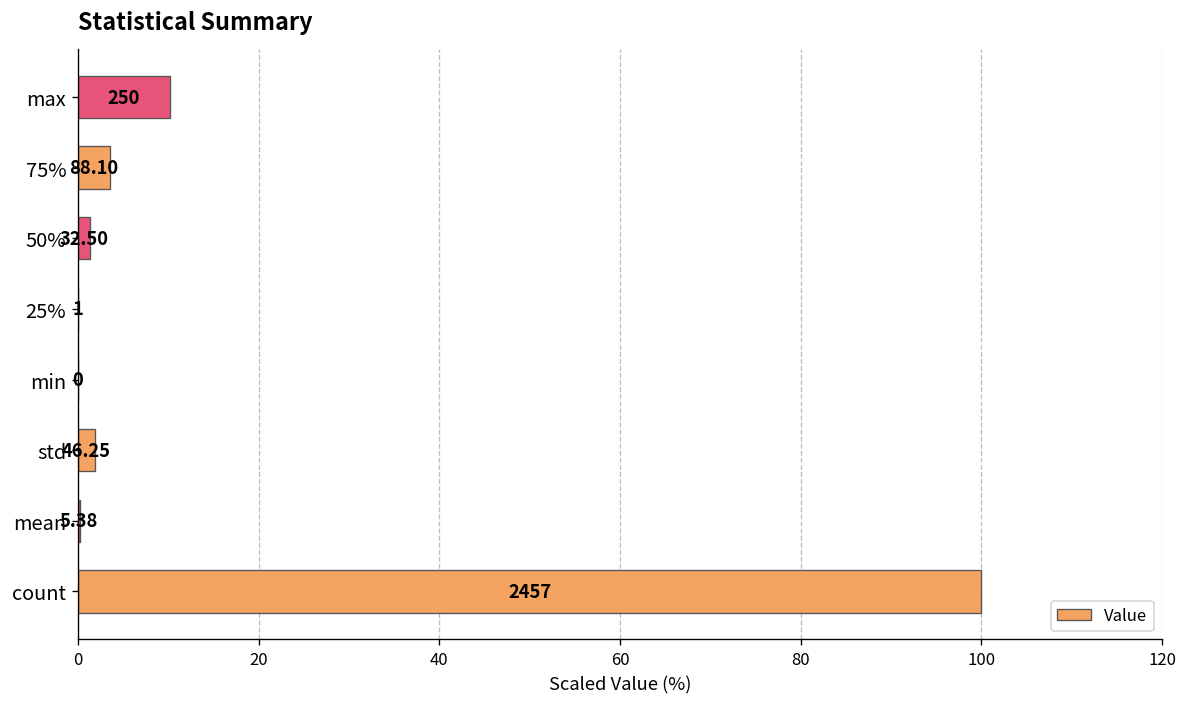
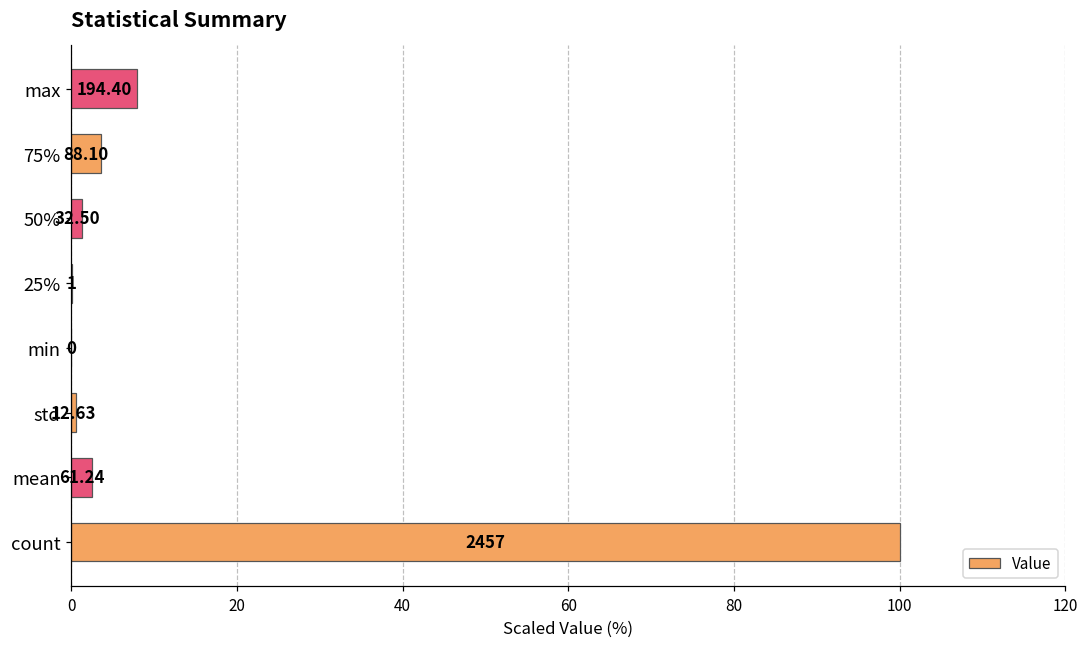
  {
-   "max": 250,
+   "max": 194.40,
    "min": 0,
-   "std": 46.25,
-   "mean": 5.38
+   "std": 12.63,
+   "mean": 61.24
  }
